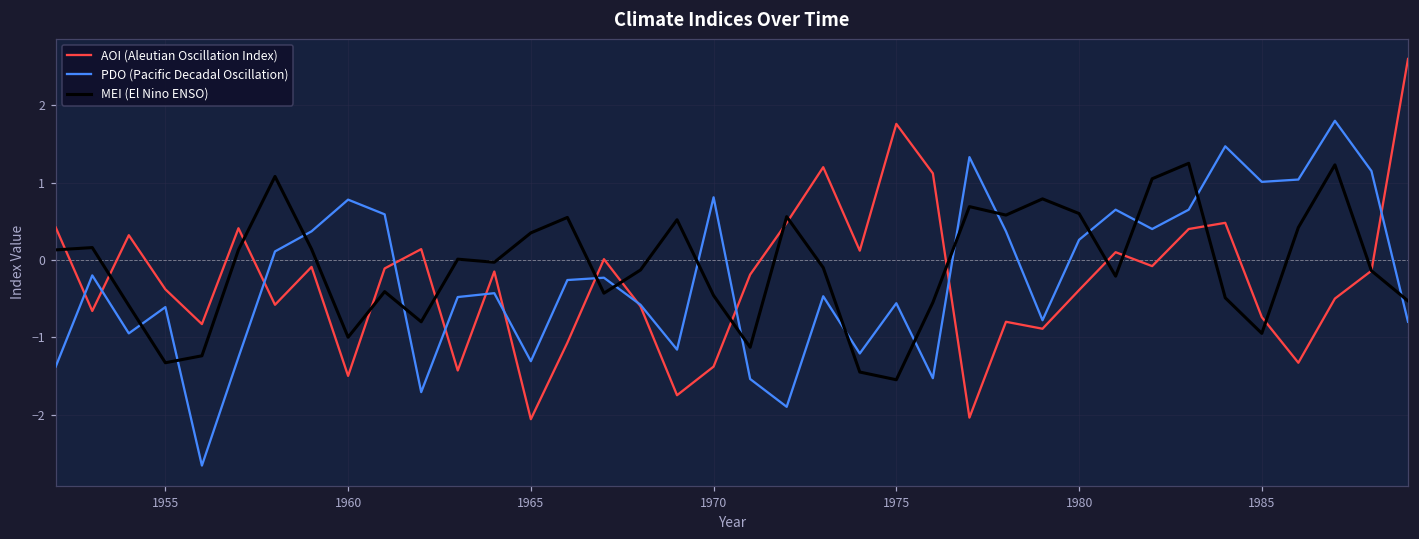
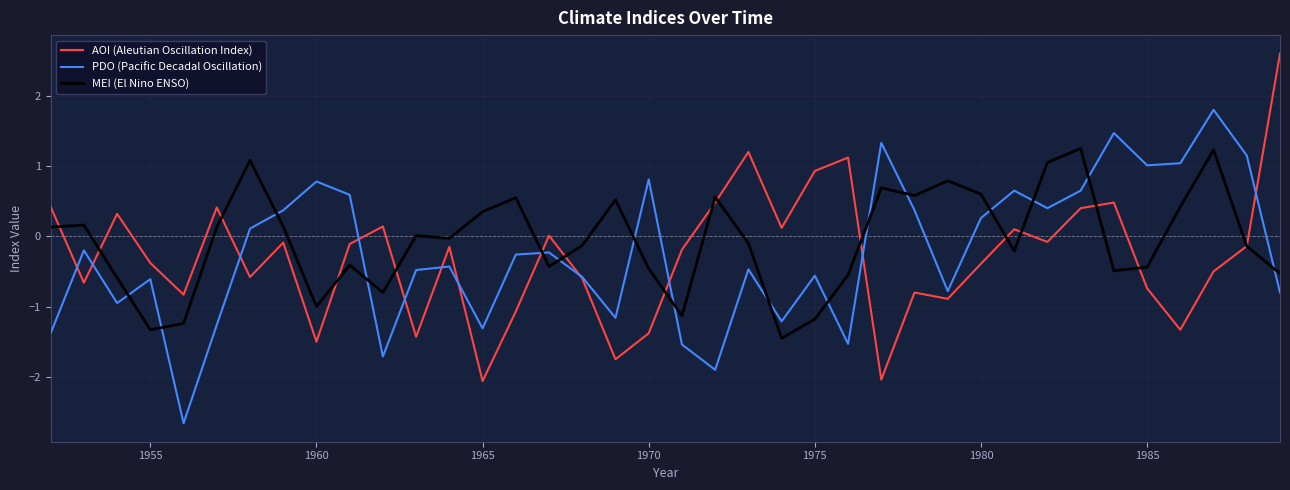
  {
    "AOI (Aleutian Oscillation Index)": {
      "1955": -0.4,
      "1960": -1.5,
      "1965": -2.1,
      "1970": -1.4,
-     "1975": 1.8,
+     "1975": 0.9,
      "1980": -0.4,
      "1985": -0.7
    },
    "PDO (Pacific Decadal Oscillation)": {
      "1955": -0.6,
      "1960": 0.8,
      "1965": -1.3,
      "1970": 0.8,
      "1975": -0.6,
      "1980": 0.3,
      "1985": 1.0
    },
    "MEI (El Nino ENSO)": {
      "1955": -1.3,
      "1960": -1.0,
      "1965": 0.4,
      "1970": -0.5,
-     "1975": -1.6,
+     "1975": -1.2,
      "1980": 0.6,
-     "1985": -1.0
+     "1985": -0.4
    }
  }
